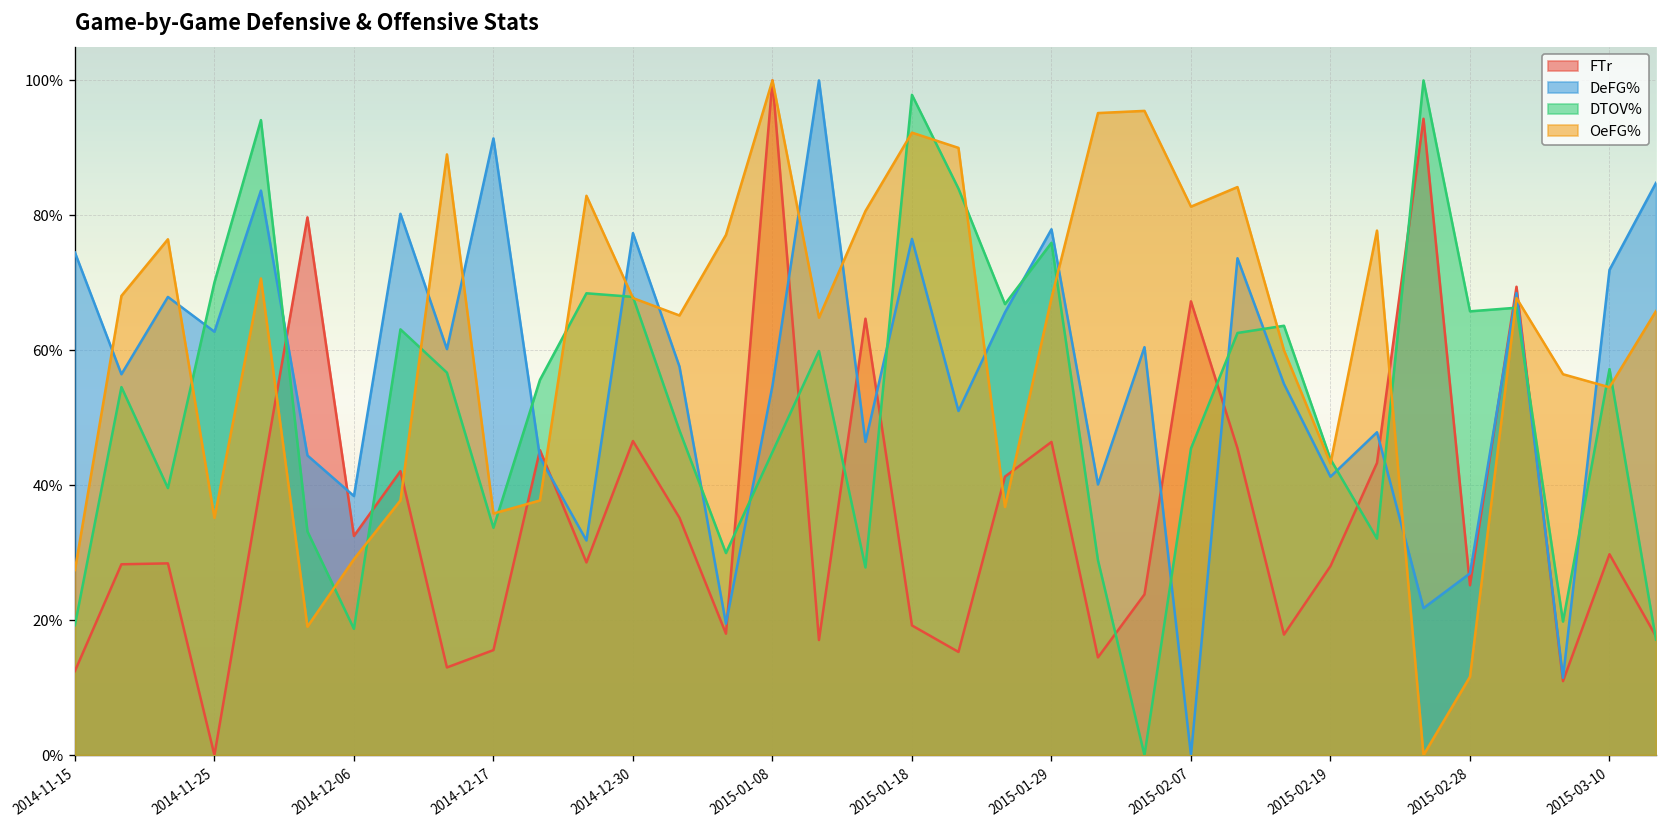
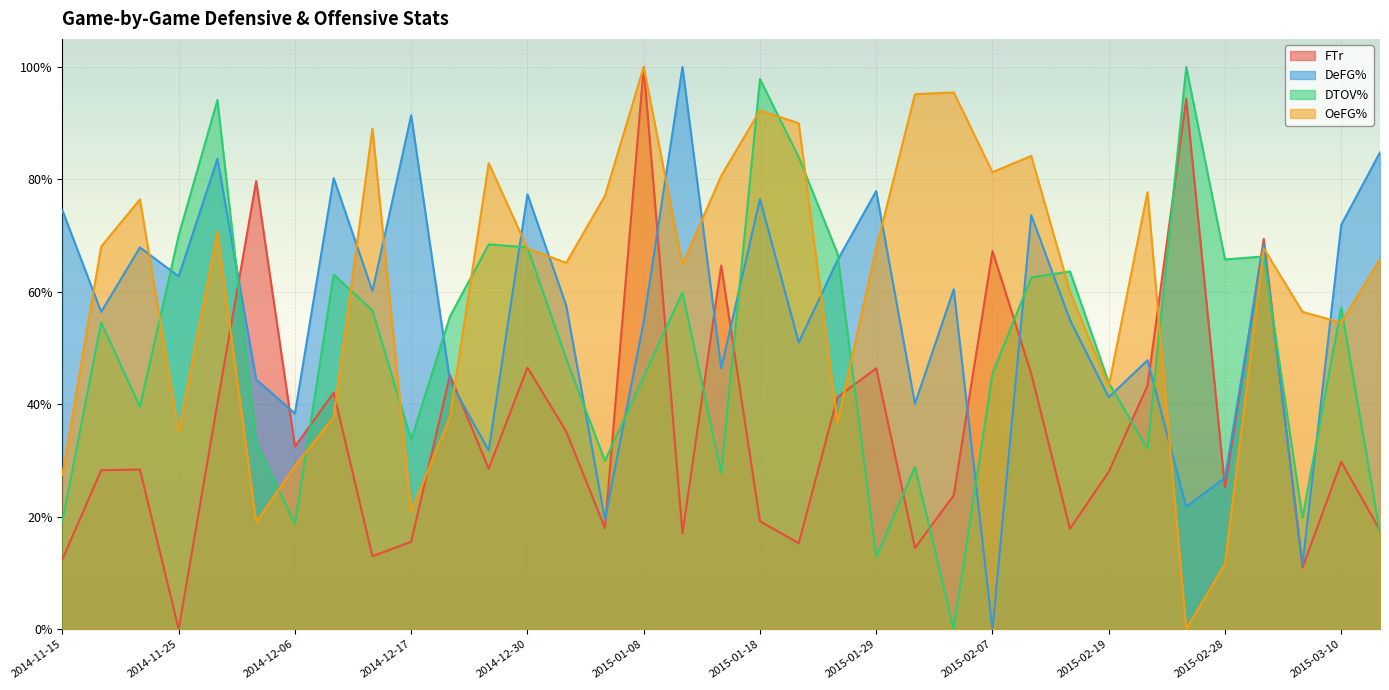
  {
    "FTr": {
      "2014-11-15": "12%",
      "2014-11-25": "0%",
      "2014-12-06": "32%",
      "2014-12-17": "16%",
      "2014-12-30": "47%",
      "2015-01-18": "19%",
      "2015-01-29": "46%",
      "2015-02-07": "67%",
      "2015-02-19": "28%",
      "2015-02-28": "25%",
      "2015-03-10": "30%"
    },
    "DeFG%": {
      "2014-11-15": "74%",
      "2014-11-25": "63%",
      "2014-12-06": "38%",
      "2014-12-17": "91%",
      "2014-12-30": "77%",
      "2015-01-08": "55%",
      "2015-01-18": "77%",
      "2015-01-29": "78%",
      "2015-02-07": "0%",
      "2015-02-19": "41%",
      "2015-02-28": "27%",
      "2015-03-10": "72%"
    },
    "DTOV%": {
      "2014-11-15": "19%",
      "2014-11-25": "70%",
      "2014-12-06": "19%",
      "2014-12-17": "34%",
      "2015-01-08": "45%",
      "2015-01-18": "98%",
-     "2015-01-29": "76%",
+     "2015-01-29": "13%",
      "2015-02-07": "45%",
      "2015-02-19": "44%",
      "2015-02-28": "66%",
      "2015-03-10": "57%"
    },
    "OeFG%": {
      "2014-11-15": "27%",
      "2014-11-25": "35%",
      "2014-12-06": "29%",
-     "2014-12-17": "36%",
+     "2014-12-17": "21%",
      "2015-01-18": "92%",
      "2015-01-29": "68%",
      "2015-02-07": "81%",
      "2015-02-19": "43%",
      "2015-02-28": "12%",
      "2015-03-10": "55%"
    }
  }
